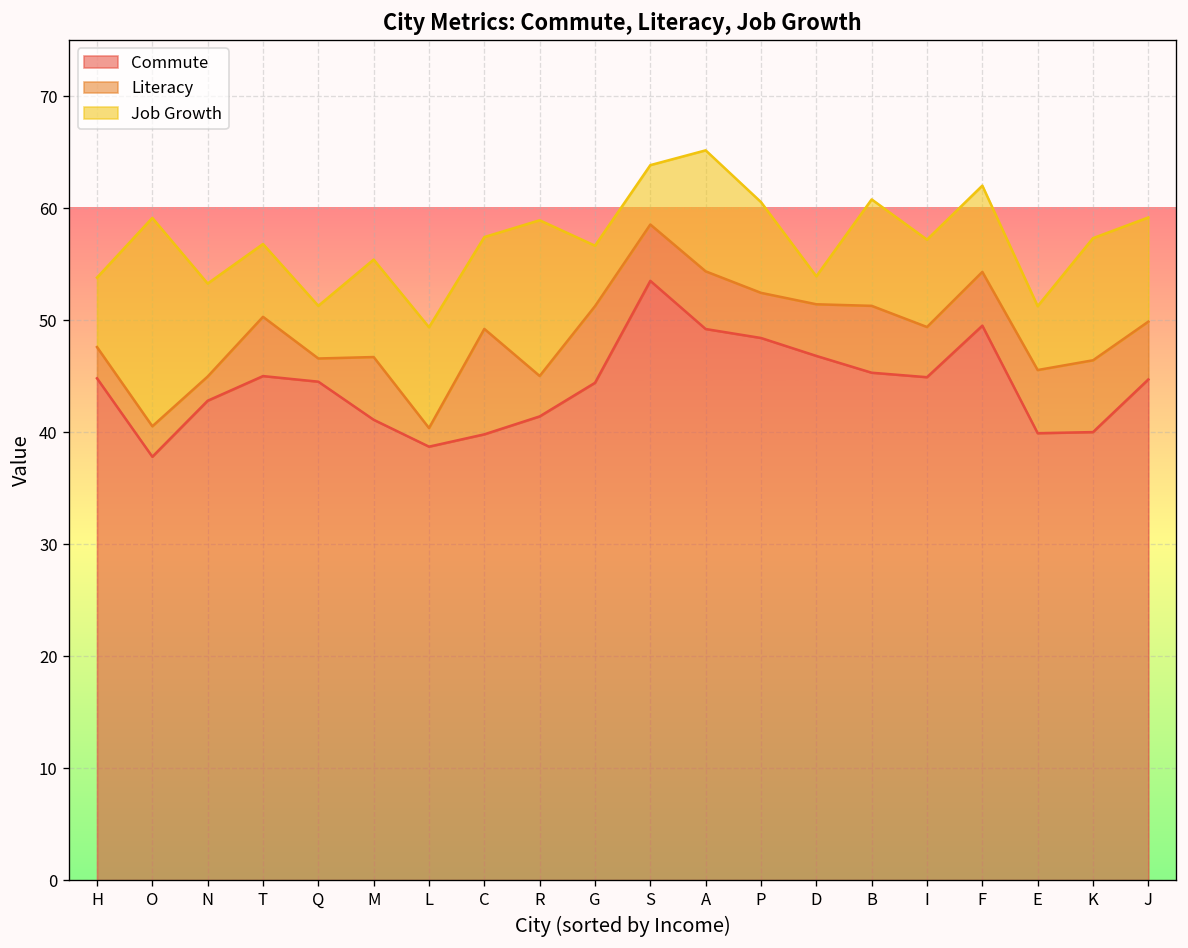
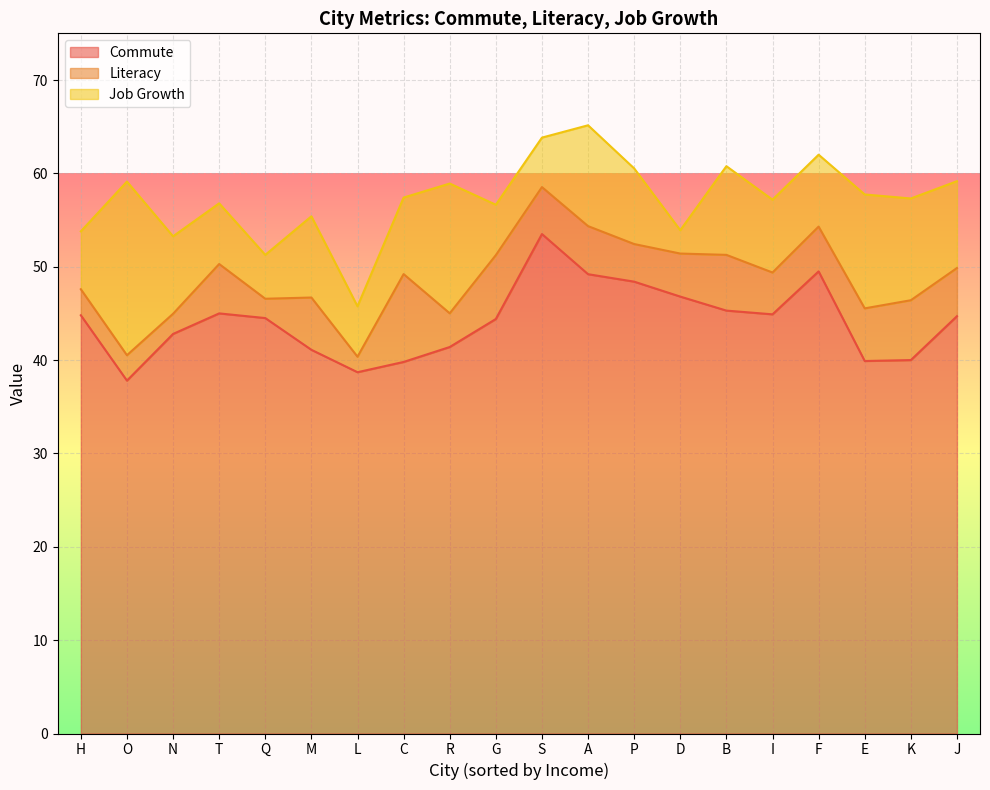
  {
    "Job Growth": {
      "H": 6,
      "O": 19,
      "N": 8,
      "T": 7,
      "Q": 5,
      "M": 9,
-     "L": 9,
+     "L": 5,
      "C": 8,
      "R": 14,
      "G": 5,
      "S": 5,
      "A": 11,
      "P": 8,
      "D": 3,
      "B": 10,
      "I": 8,
      "F": 8,
-     "E": 6,
+     "E": 12,
      "K": 11,
      "J": 9
    }
  }
